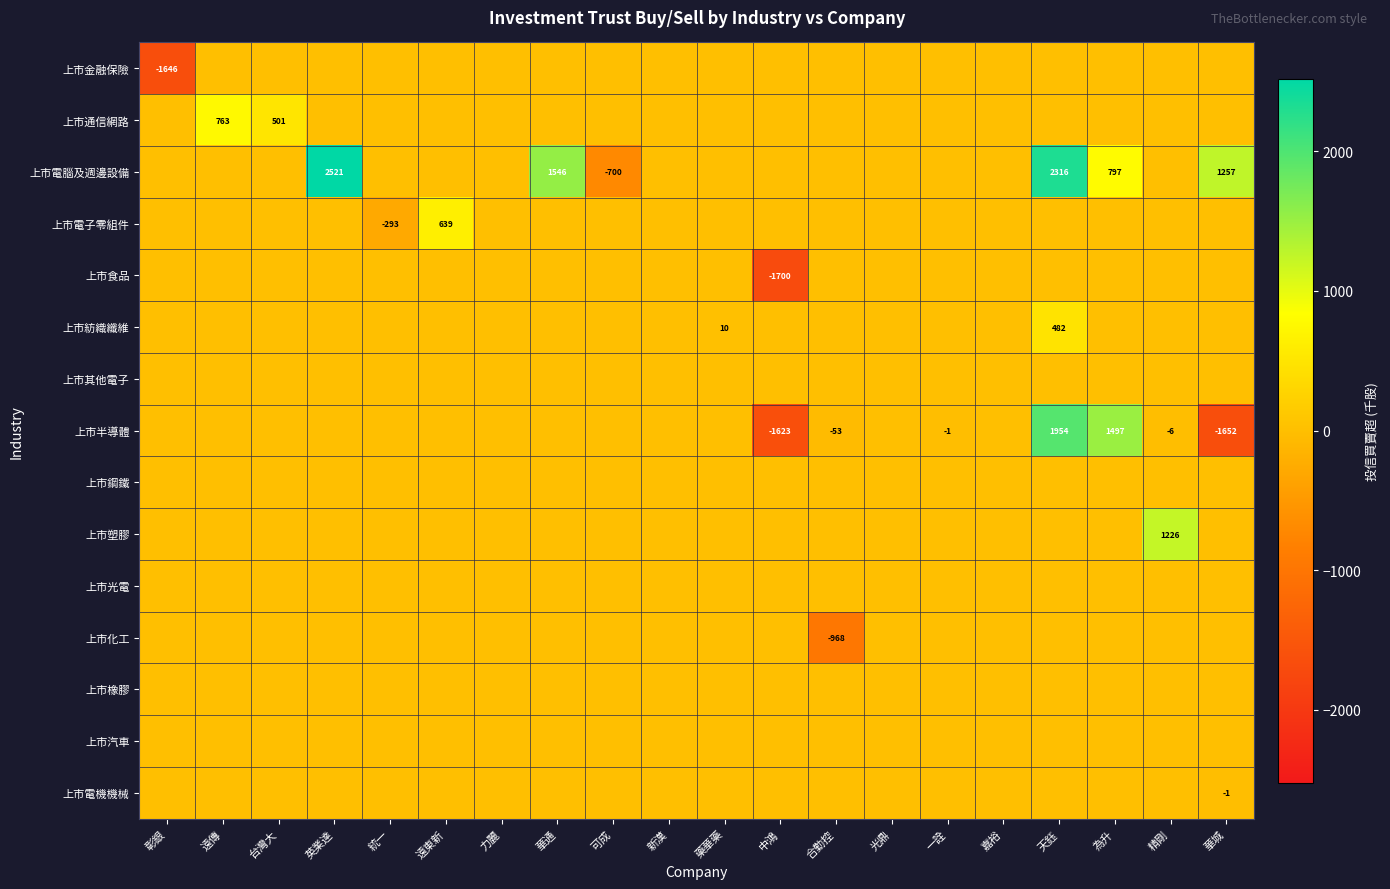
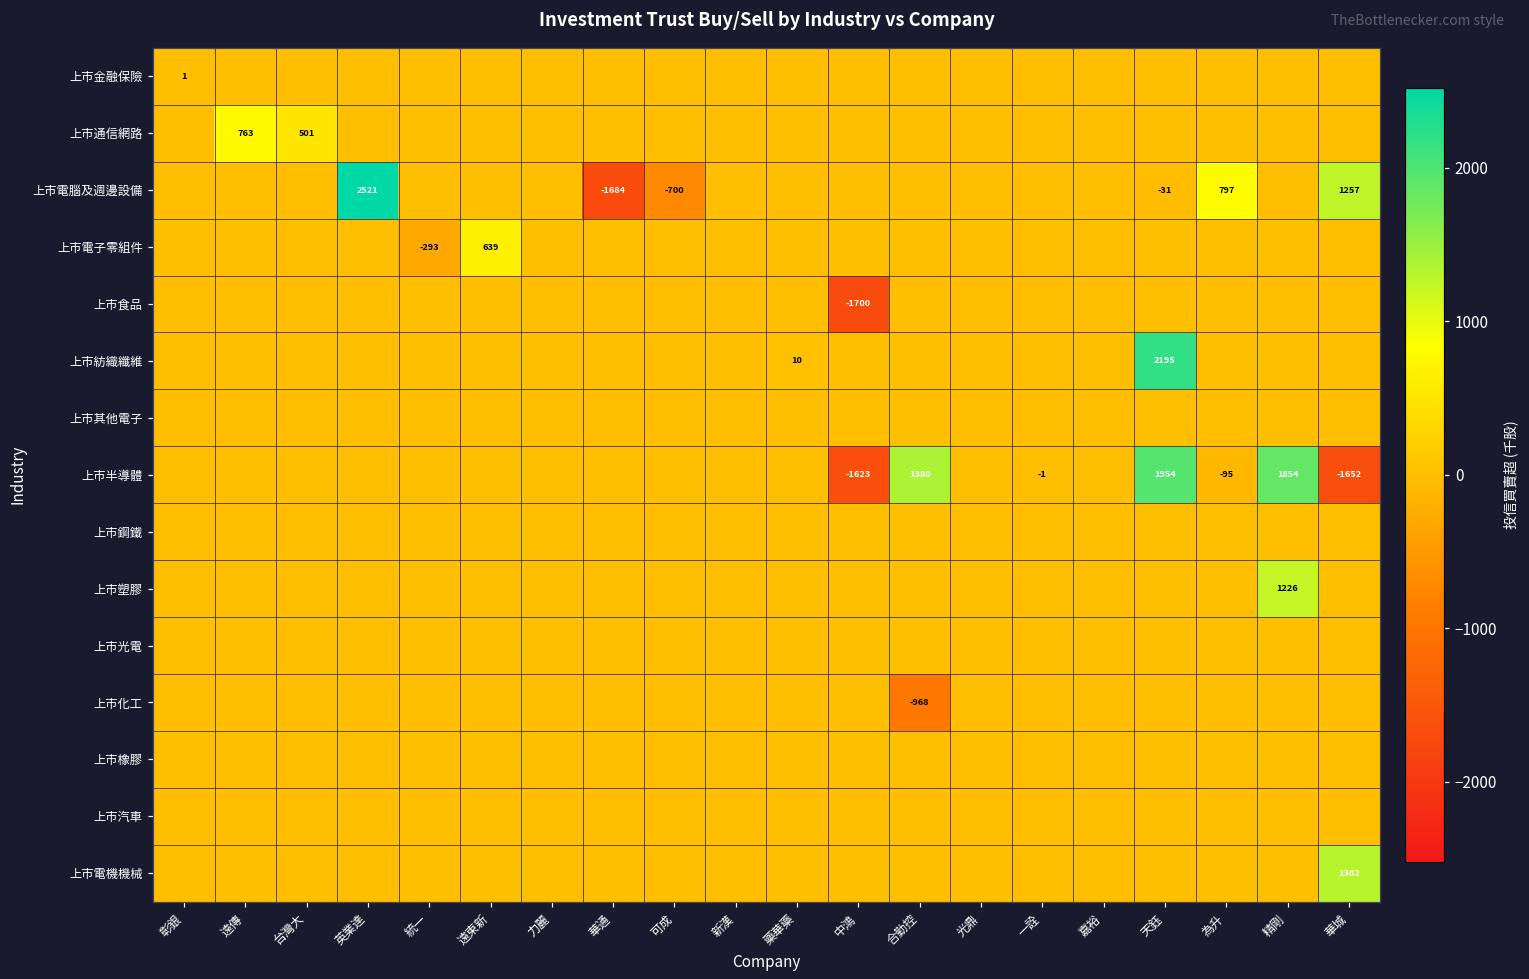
  {
    "上市金融保險": {
-     "彰銀": -1646
+     "彰銀": 1
    },
    "上市通信網路": {
      "遠傳": 763,
      "台灣大": 501
    },
    "上市電腦及週邊設備": {
      "英業達": 2521,
-     "華通": 1546,
+     "華通": -1684,
      "可成": -700,
-     "天鈺": 2316,
+     "天鈺": -31,
      "為升": 797,
      "華城": 1257
    },
    "上市電子零組件": {
      "統一": -293,
      "遠東新": 639
    },
    "上市食品": {
      "中鴻": -1700
    },
    "上市紡織纖維": {
      "藥華藥": 10,
-     "天鈺": 482
+     "天鈺": 2195
    },
    "上市半導體": {
      "中鴻": -1623,
-     "合勤控": -53,
+     "合勤控": 1380,
      "一詮": -1,
      "天鈺": 1954,
-     "為升": 1497,
-     "精剛": -6,
+     "為升": -95,
+     "精剛": 1854,
      "華城": -1652
    },
    "上市塑膠": {
      "精剛": 1226
    },
    "上市化工": {
      "合勤控": -968
    },
    "上市電機機械": {
-     "華城": -1
+     "華城": 1302
    }
  }
